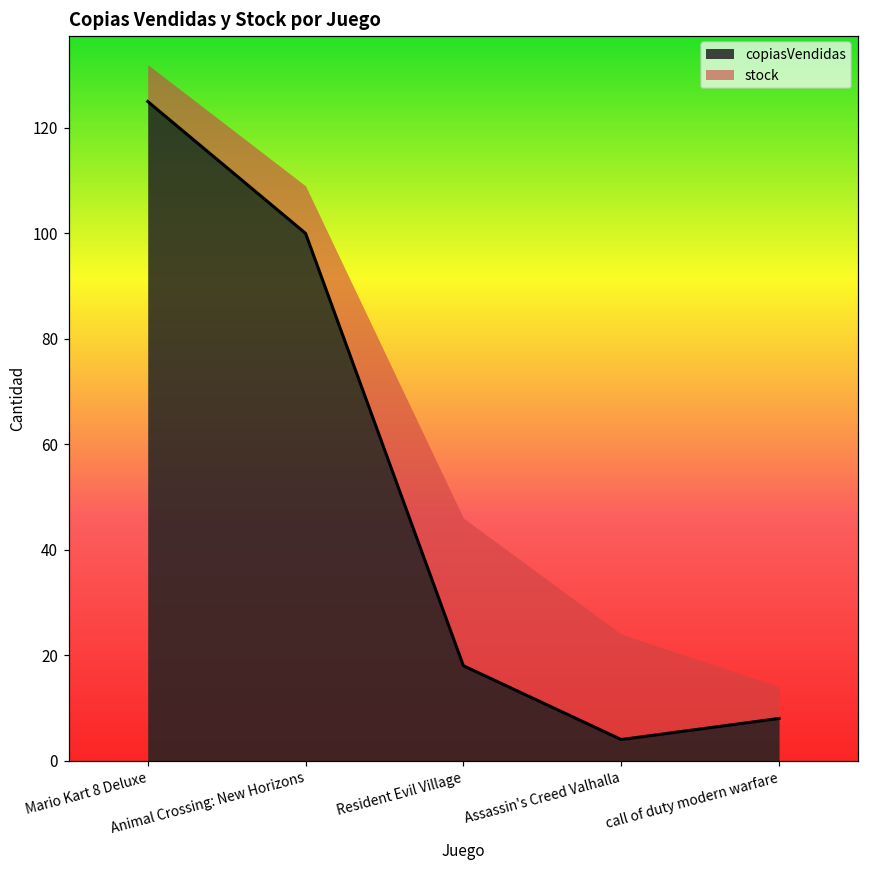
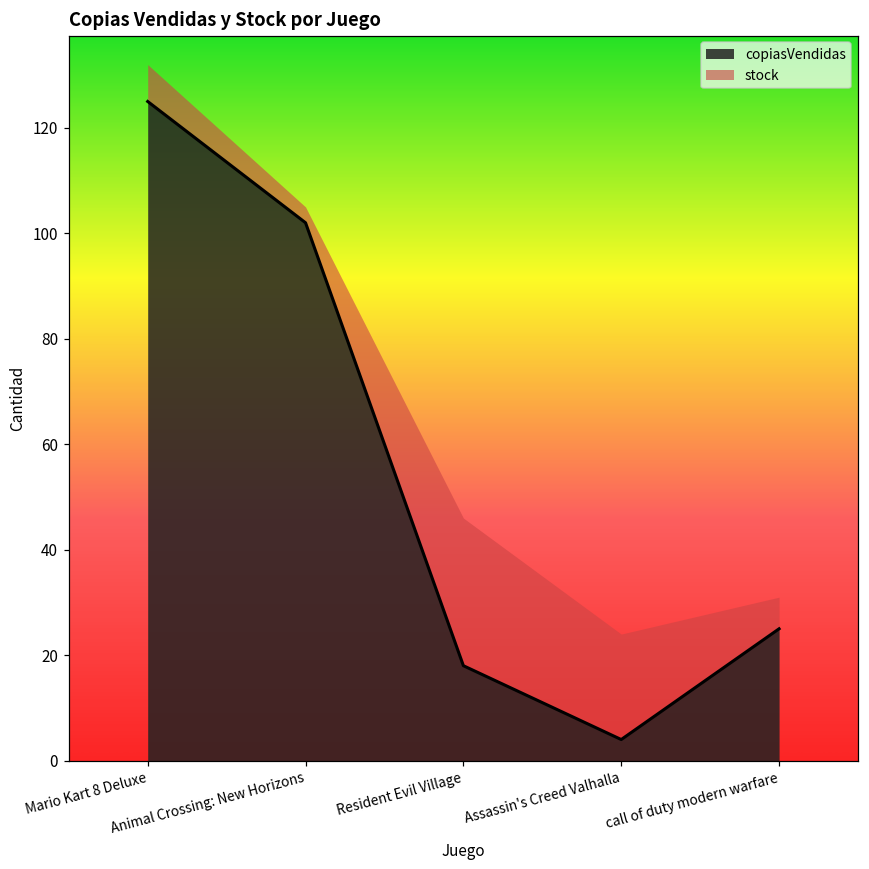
  {
    "copiasVendidas": {
      "Mario Kart 8 Deluxe": 125,
-     "Animal Crossing: New Horizons": 100,
+     "Animal Crossing: New Horizons": 102,
      "Resident Evil Village": 18,
      "Assassin's Creed Valhalla": 4,
-     "call of duty modern warfare": 8
+     "call of duty modern warfare": 25
    },
    "stock": {
      "Mario Kart 8 Deluxe": 7,
-     "Animal Crossing: New Horizons": 9,
+     "Animal Crossing: New Horizons": 3,
      "Resident Evil Village": 28,
      "Assassin's Creed Valhalla": 20,
      "call of duty modern warfare": 6
    }
  }
